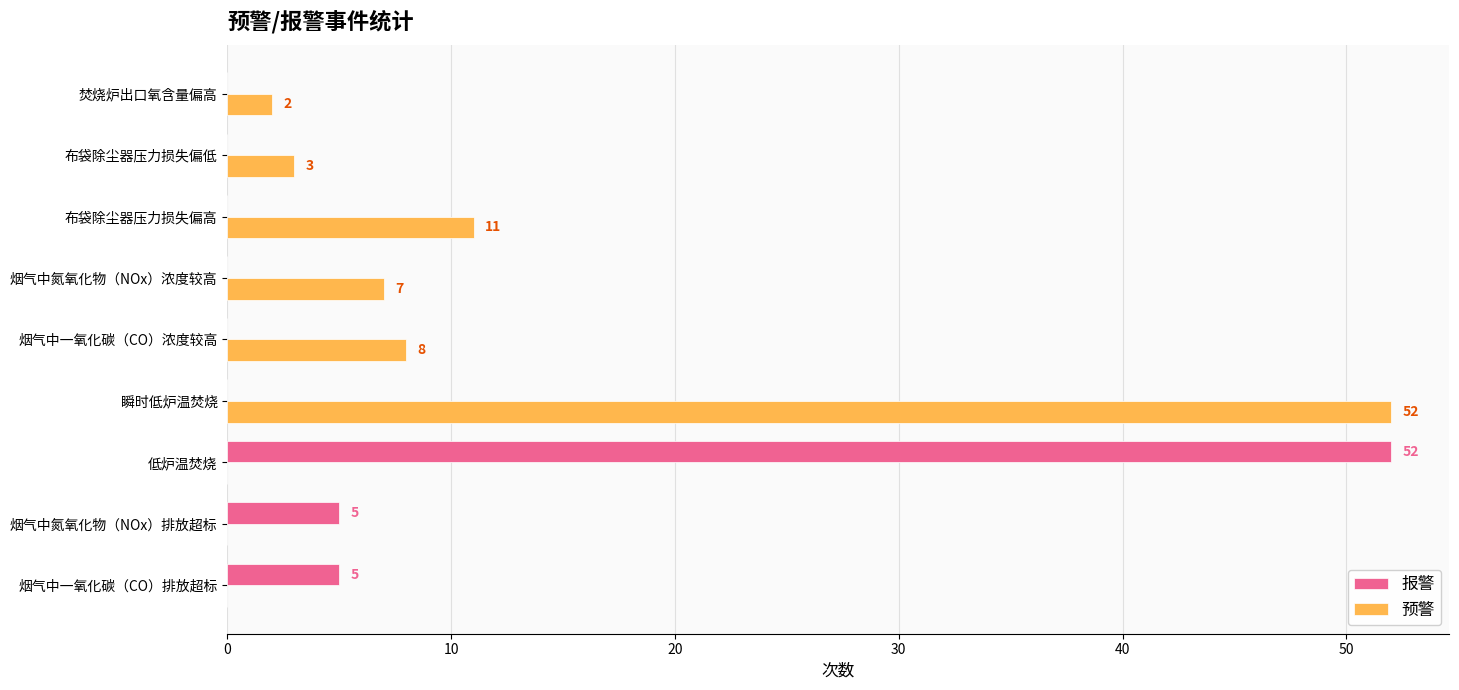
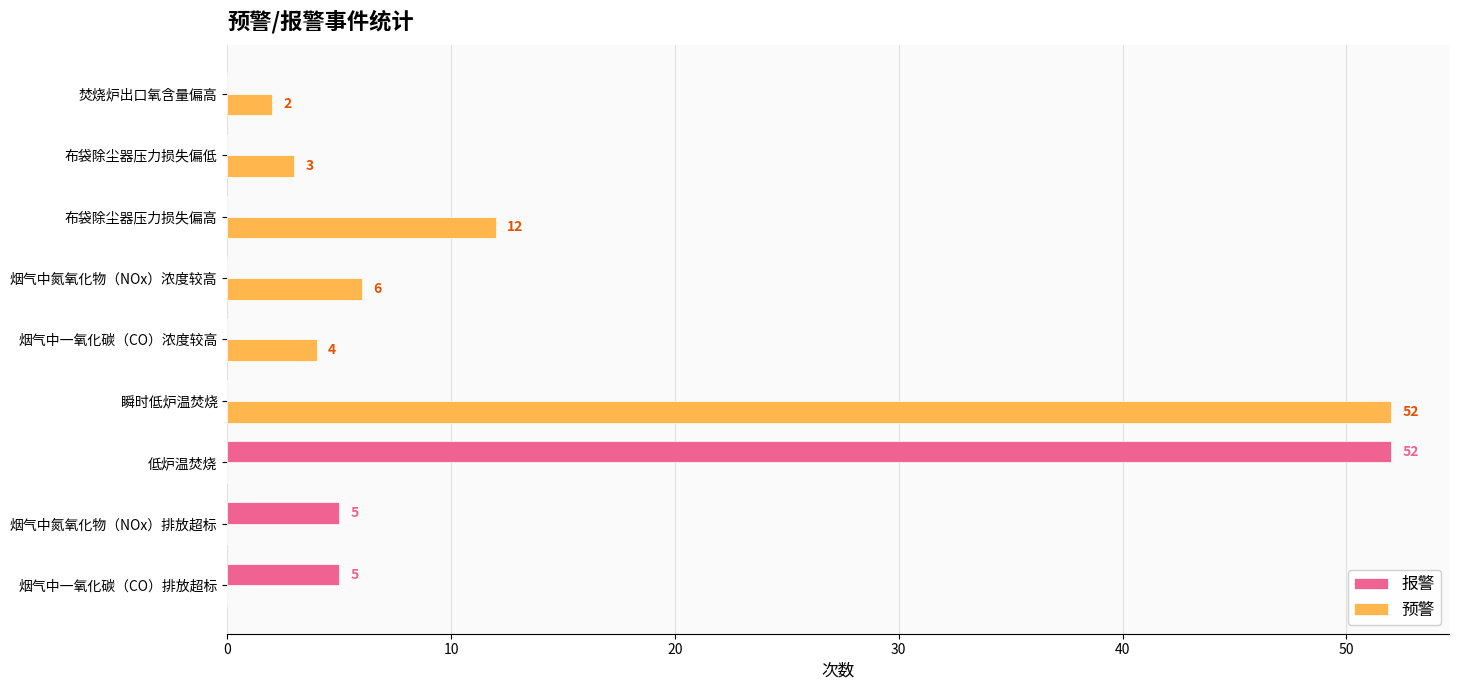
  {
    "报警": {
      "低炉温焚烧": 52,
      "烟气中氮氧化物（NOx）排放超标": 5,
      "烟气中一氧化碳（CO）排放超标": 5
    },
    "预警": {
      "焚烧炉出口氧含量偏高": 2,
      "布袋除尘器压力损失偏低": 3,
-     "布袋除尘器压力损失偏高": 11,
-     "烟气中氮氧化物（NOx）浓度较高": 7,
-     "烟气中一氧化碳（CO）浓度较高": 8,
+     "布袋除尘器压力损失偏高": 12,
+     "烟气中氮氧化物（NOx）浓度较高": 6,
+     "烟气中一氧化碳（CO）浓度较高": 4,
      "瞬时低炉温焚烧": 52
    }
  }
